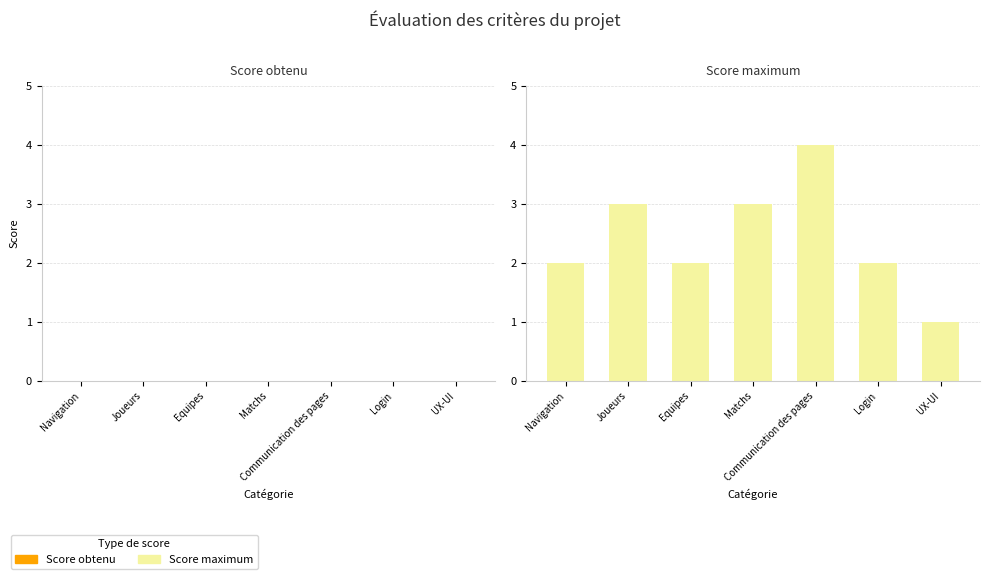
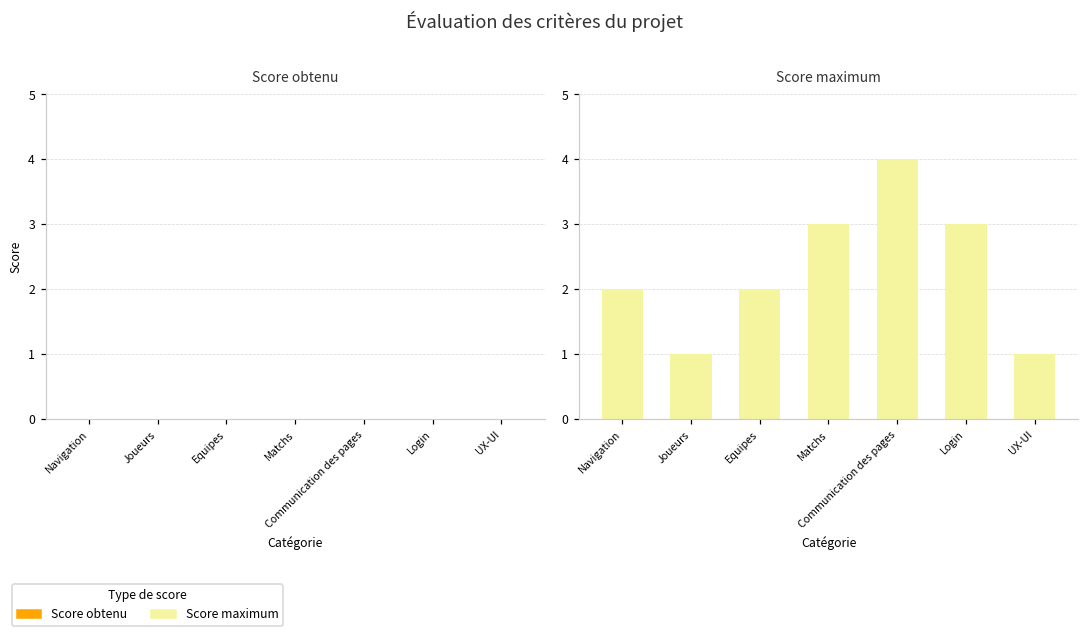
  {
    "Score obtenu": {
      "Navigation": 0.0,
      "Joueurs": 0.0,
      "Equipes": 0.0,
      "Matchs": 0.0,
      "Communication des pages": 0.0,
      "Login": 0.0,
      "UX-UI": 0.0
    },
    "Score maximum": {
      "Navigation": 2,
-     "Joueurs": 3,
+     "Joueurs": 1,
      "Equipes": 2,
      "Matchs": 3,
      "Communication des pages": 4,
-     "Login": 2,
+     "Login": 3,
      "UX-UI": 1
    }
  }
